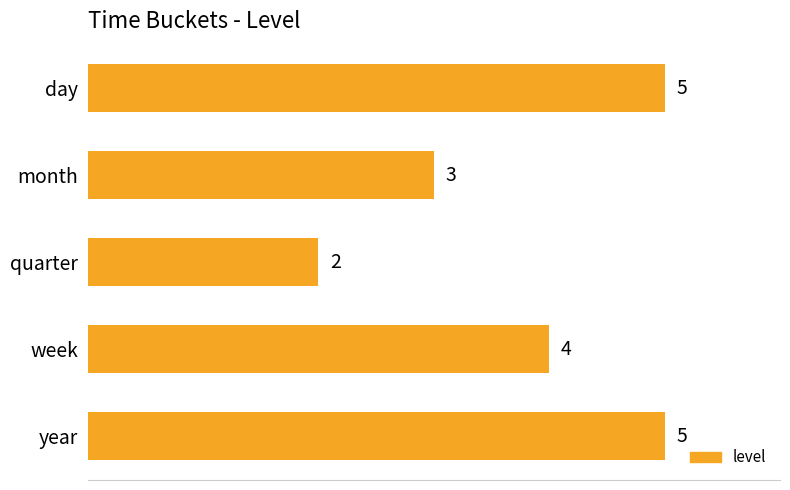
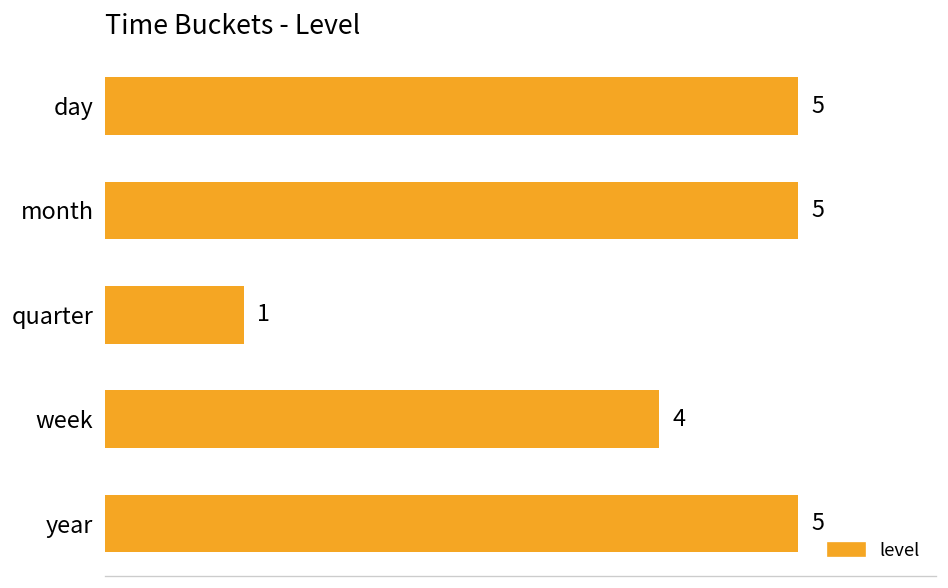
  {
    "day": 5,
-   "month": 3,
-   "quarter": 2,
+   "month": 5,
+   "quarter": 1,
    "week": 4,
    "year": 5
  }
